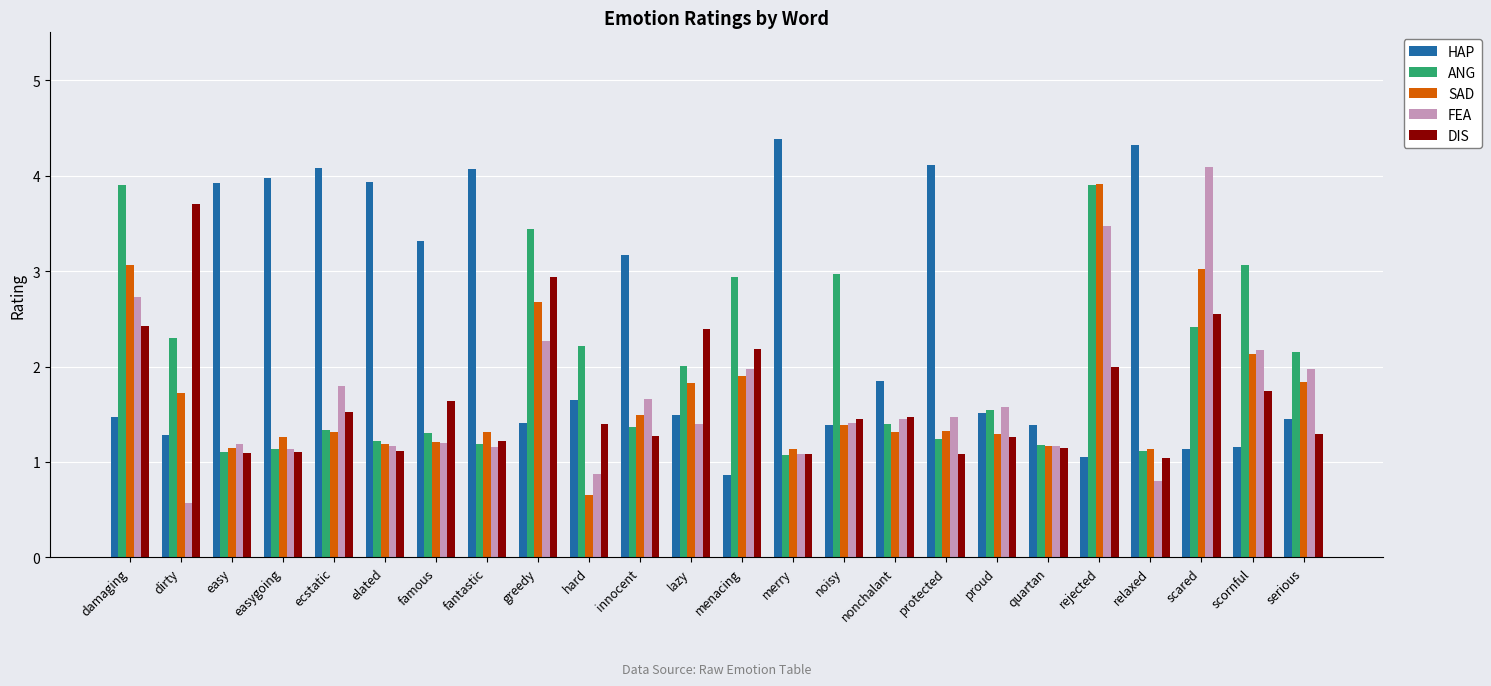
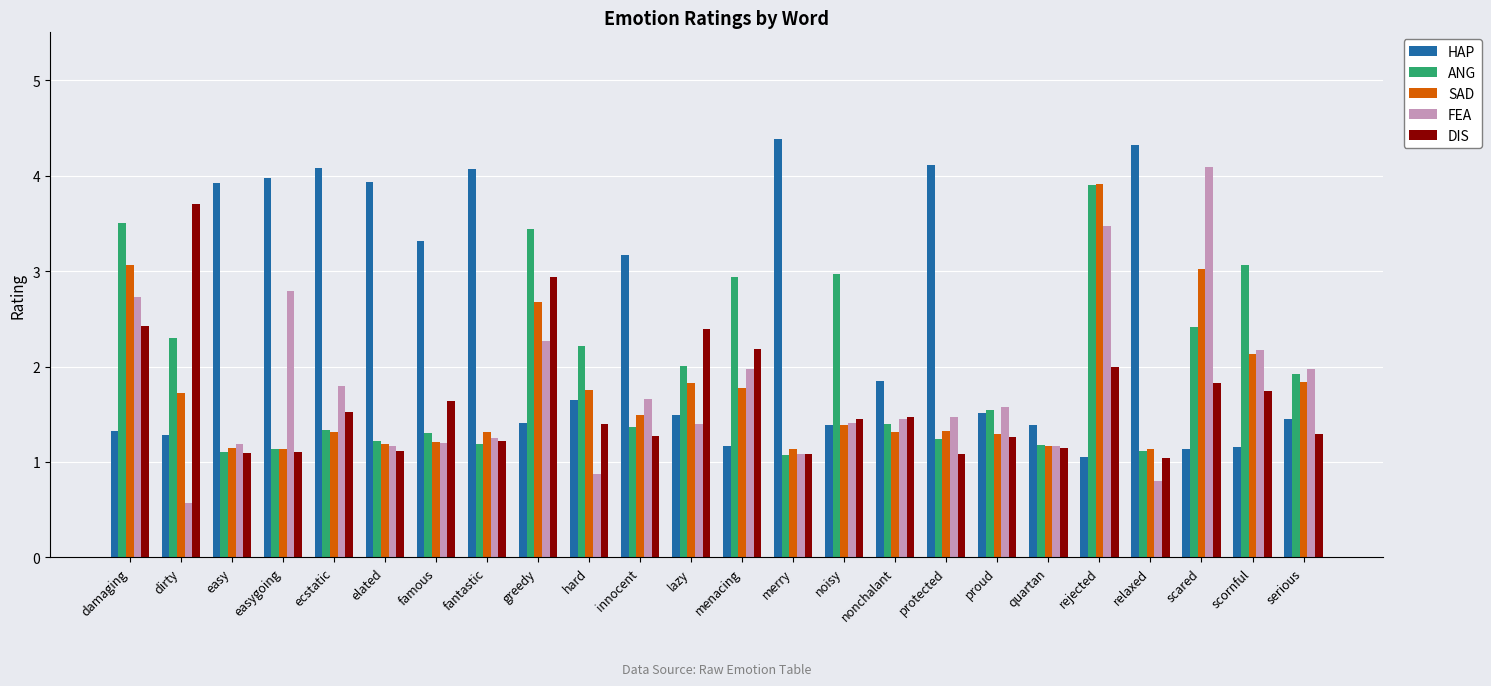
  {
    "HAP": {
-     "damaging": 1.5,
+     "damaging": 1.3,
      "dirty": 1.3,
      "easy": 3.9,
      "easygoing": 4.0,
      "ecstatic": 4.1,
      "elated": 3.9,
      "famous": 3.3,
      "fantastic": 4.1,
      "greedy": 1.4,
      "hard": 1.7,
      "innocent": 3.2,
      "lazy": 1.5,
-     "menacing": 0.9,
+     "menacing": 1.2,
      "merry": 4.4,
      "noisy": 1.4,
      "nonchalant": 1.9,
      "protected": 4.1,
      "proud": 1.5,
      "quartan": 1.4,
      "rejected": 1.1,
      "relaxed": 4.3,
      "scared": 1.1,
      "scornful": 1.2,
      "serious": 1.5
    },
    "ANG": {
-     "damaging": 3.9,
+     "damaging": 3.5,
      "dirty": 2.3,
      "easy": 1.1,
      "easygoing": 1.1,
      "ecstatic": 1.3,
      "elated": 1.2,
      "famous": 1.3,
      "fantastic": 1.2,
      "greedy": 3.4,
      "hard": 2.2,
      "innocent": 1.4,
      "lazy": 2.0,
      "menacing": 2.9,
      "merry": 1.1,
      "noisy": 3.0,
      "nonchalant": 1.4,
      "protected": 1.2,
      "proud": 1.6,
      "quartan": 1.2,
      "rejected": 3.9,
      "relaxed": 1.1,
      "scared": 2.4,
      "scornful": 3.1,
-     "serious": 2.2
+     "serious": 1.9
    },
    "SAD": {
      "damaging": 3.1,
      "dirty": 1.7,
      "easy": 1.2,
-     "easygoing": 1.3,
+     "easygoing": 1.1,
      "ecstatic": 1.3,
      "elated": 1.2,
      "famous": 1.2,
      "fantastic": 1.3,
      "greedy": 2.7,
-     "hard": 0.7,
+     "hard": 1.8,
      "innocent": 1.5,
      "lazy": 1.8,
-     "menacing": 1.9,
+     "menacing": 1.8,
      "merry": 1.1,
      "noisy": 1.4,
      "nonchalant": 1.3,
      "protected": 1.3,
      "proud": 1.3,
      "quartan": 1.2,
      "rejected": 3.9,
      "relaxed": 1.1,
      "scared": 3.0,
      "scornful": 2.1,
      "serious": 1.8
    },
    "FEA": {
      "damaging": 2.7,
      "dirty": 0.6,
      "easy": 1.2,
-     "easygoing": 1.1,
+     "easygoing": 2.8,
      "ecstatic": 1.8,
      "elated": 1.2,
      "famous": 1.2,
-     "fantastic": 1.2,
+     "fantastic": 1.3,
      "greedy": 2.3,
      "hard": 0.9,
      "innocent": 1.7,
      "lazy": 1.4,
      "menacing": 2.0,
      "merry": 1.1,
      "noisy": 1.4,
      "nonchalant": 1.5,
      "protected": 1.5,
      "proud": 1.6,
      "quartan": 1.2,
      "rejected": 3.5,
      "relaxed": 0.8,
      "scared": 4.1,
      "scornful": 2.2,
      "serious": 2.0
    },
    "DIS": {
      "damaging": 2.4,
      "dirty": 3.7,
      "easy": 1.1,
      "easygoing": 1.1,
      "ecstatic": 1.5,
      "elated": 1.1,
      "famous": 1.6,
      "fantastic": 1.2,
      "greedy": 2.9,
      "hard": 1.4,
      "innocent": 1.3,
      "lazy": 2.4,
      "menacing": 2.2,
      "merry": 1.1,
      "noisy": 1.5,
      "nonchalant": 1.5,
      "protected": 1.1,
      "proud": 1.3,
      "quartan": 1.2,
      "rejected": 2.0,
      "relaxed": 1.0,
-     "scared": 2.6,
+     "scared": 1.8,
      "scornful": 1.7,
      "serious": 1.3
    }
  }
